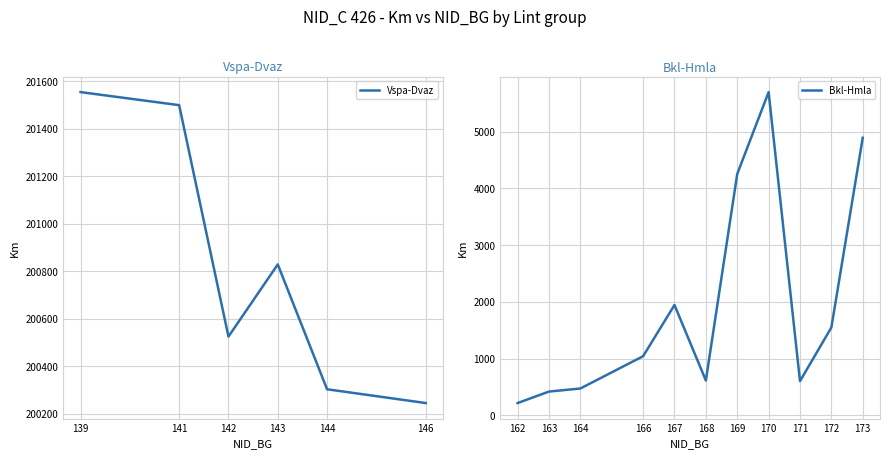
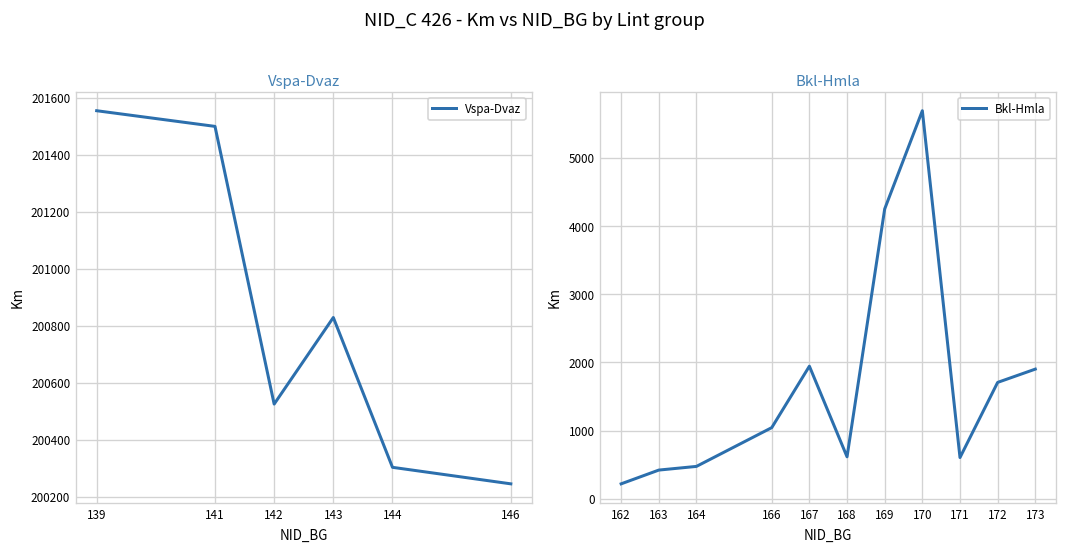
  {
    "Vspa-Dvaz": {
      "139": 201560,
      "141": 201500,
      "142": 200530,
      "143": 200830,
      "144": 200300,
      "146": 200250
    },
    "Bkl-Hmla": {
      "162": 200,
      "163": 400,
      "164": 500,
      "166": 1000,
      "167": 1900,
      "168": 600,
      "169": 4300,
      "170": 5700,
      "171": 600,
-     "172": 1500,
-     "173": 4900
+     "172": 1700,
+     "173": 1900
    }
  }
